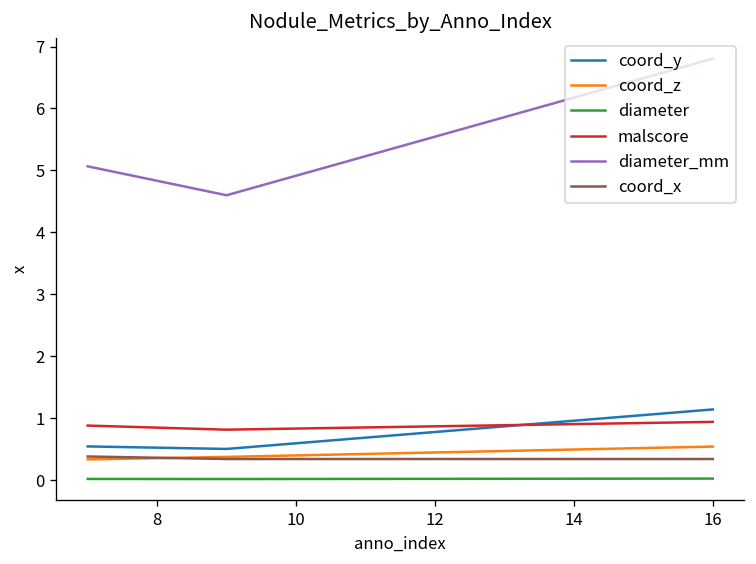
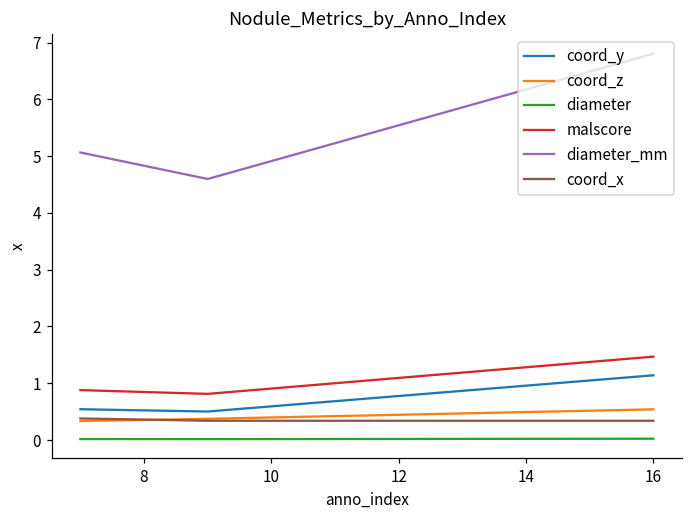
  {
    "coord_y": {
      "16": 1.1
    },
    "coord_z": {
      "16": 0.5
    },
    "diameter": {
      "16": 0.0
    },
    "malscore": {
-     "16": 0.9
+     "16": 1.5
    },
    "coord_x": {
      "16": 0.3
    }
  }
